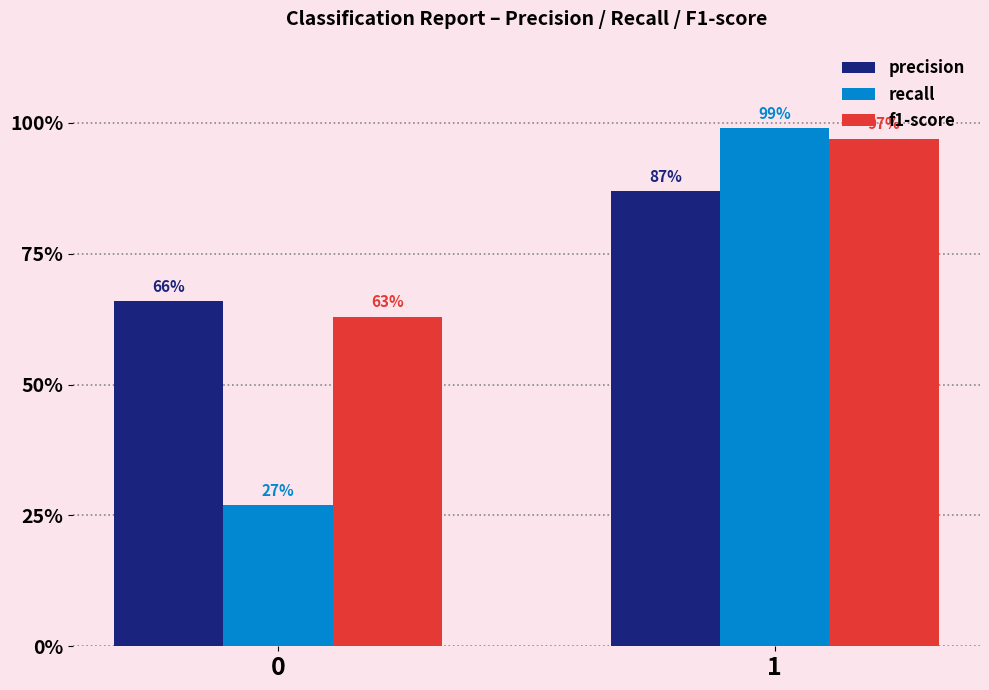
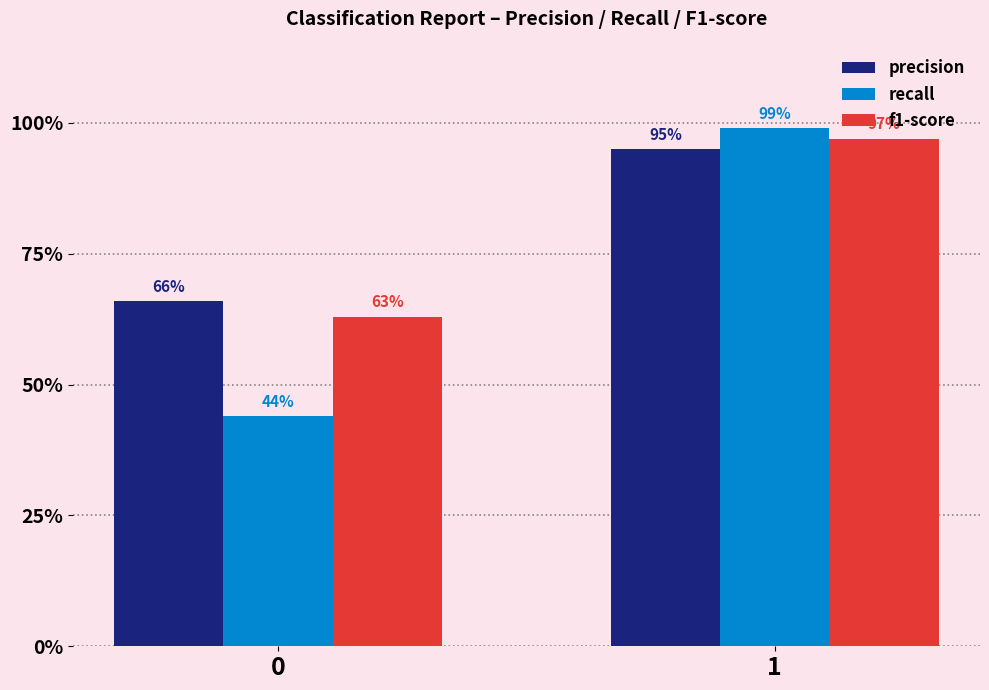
  {
    "precision": {
      "0": "66%",
-     "1": "87%"
+     "1": "95%"
    },
    "recall": {
-     "0": "27%",
+     "0": "44%",
      "1": "99%"
    },
    "f1-score": {
      "0": "63%",
      "1": "97%"
    }
  }
